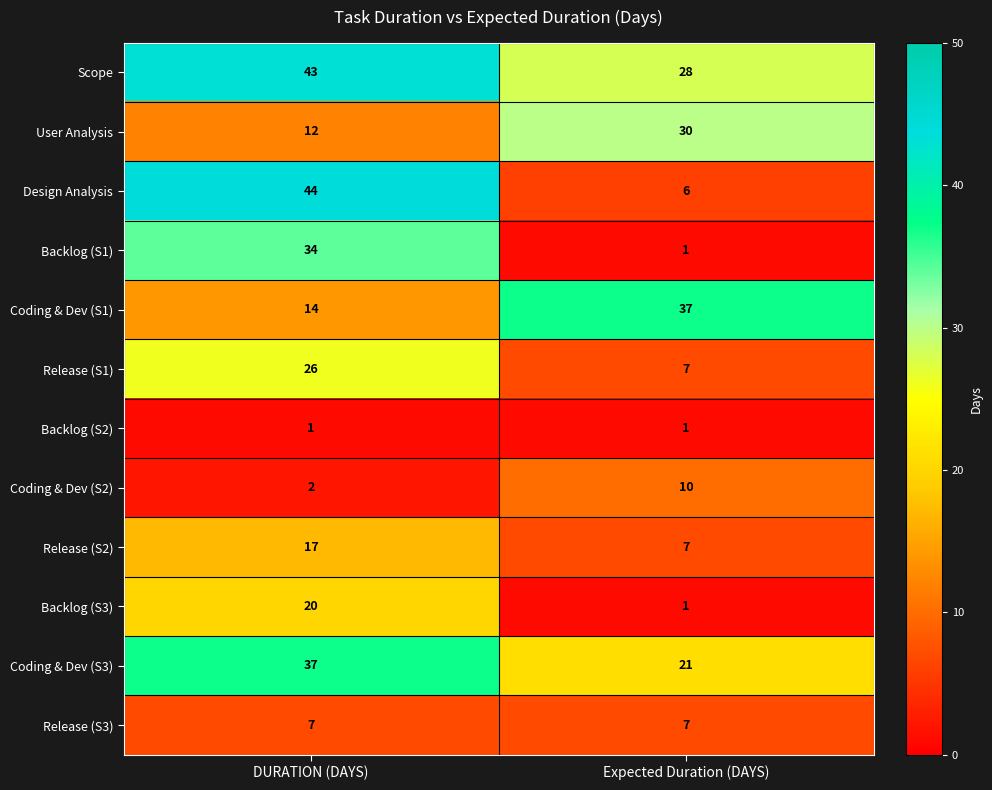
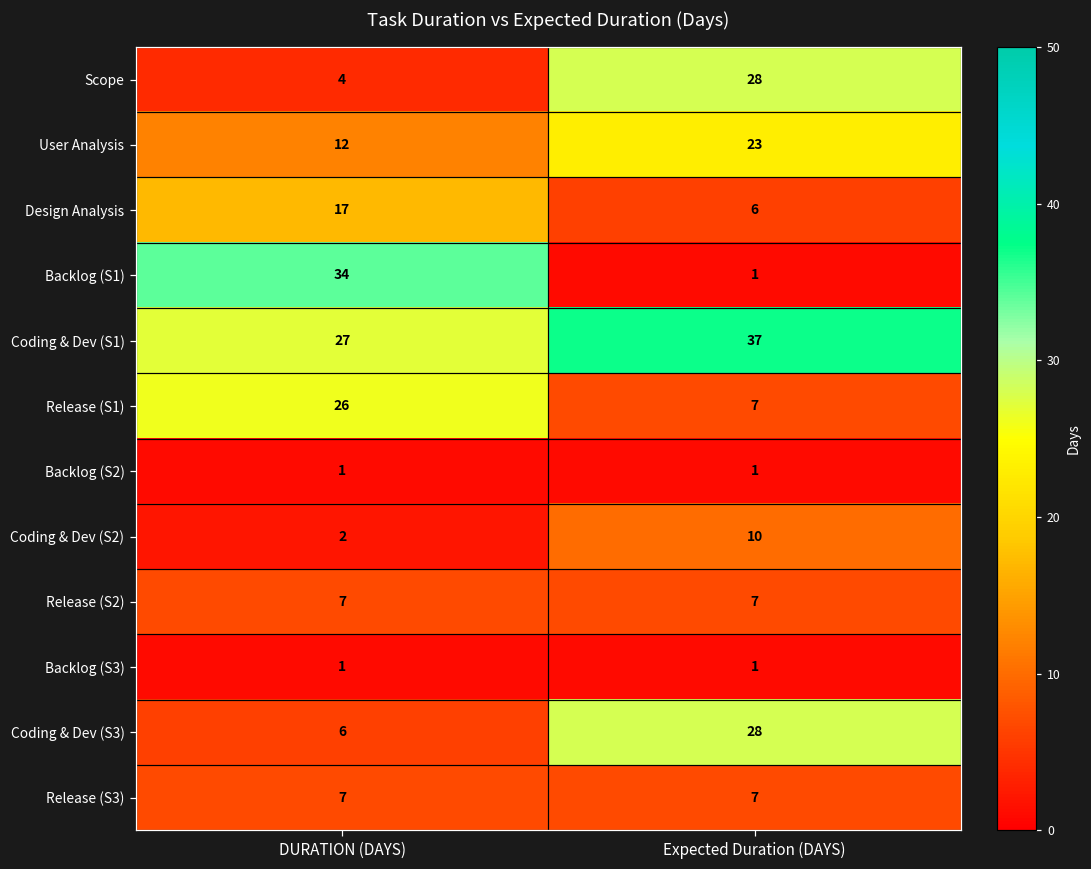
  {
    "Scope": {
-     "DURATION (DAYS)": 43,
+     "DURATION (DAYS)": 4,
      "Expected Duration (DAYS)": 28
    },
    "User Analysis": {
      "DURATION (DAYS)": 12,
-     "Expected Duration (DAYS)": 30
+     "Expected Duration (DAYS)": 23
    },
    "Design Analysis": {
-     "DURATION (DAYS)": 44,
+     "DURATION (DAYS)": 17,
      "Expected Duration (DAYS)": 6
    },
    "Backlog (S1)": {
      "DURATION (DAYS)": 34,
      "Expected Duration (DAYS)": 1
    },
    "Coding & Dev (S1)": {
-     "DURATION (DAYS)": 14,
+     "DURATION (DAYS)": 27,
      "Expected Duration (DAYS)": 37
    },
    "Release (S1)": {
      "DURATION (DAYS)": 26,
      "Expected Duration (DAYS)": 7
    },
    "Backlog (S2)": {
      "DURATION (DAYS)": 1,
      "Expected Duration (DAYS)": 1
    },
    "Coding & Dev (S2)": {
      "DURATION (DAYS)": 2,
      "Expected Duration (DAYS)": 10
    },
    "Release (S2)": {
-     "DURATION (DAYS)": 17,
+     "DURATION (DAYS)": 7,
      "Expected Duration (DAYS)": 7
    },
    "Backlog (S3)": {
-     "DURATION (DAYS)": 20,
+     "DURATION (DAYS)": 1,
      "Expected Duration (DAYS)": 1
    },
    "Coding & Dev (S3)": {
-     "DURATION (DAYS)": 37,
-     "Expected Duration (DAYS)": 21
+     "DURATION (DAYS)": 6,
+     "Expected Duration (DAYS)": 28
    },
    "Release (S3)": {
      "DURATION (DAYS)": 7,
      "Expected Duration (DAYS)": 7
    }
  }
